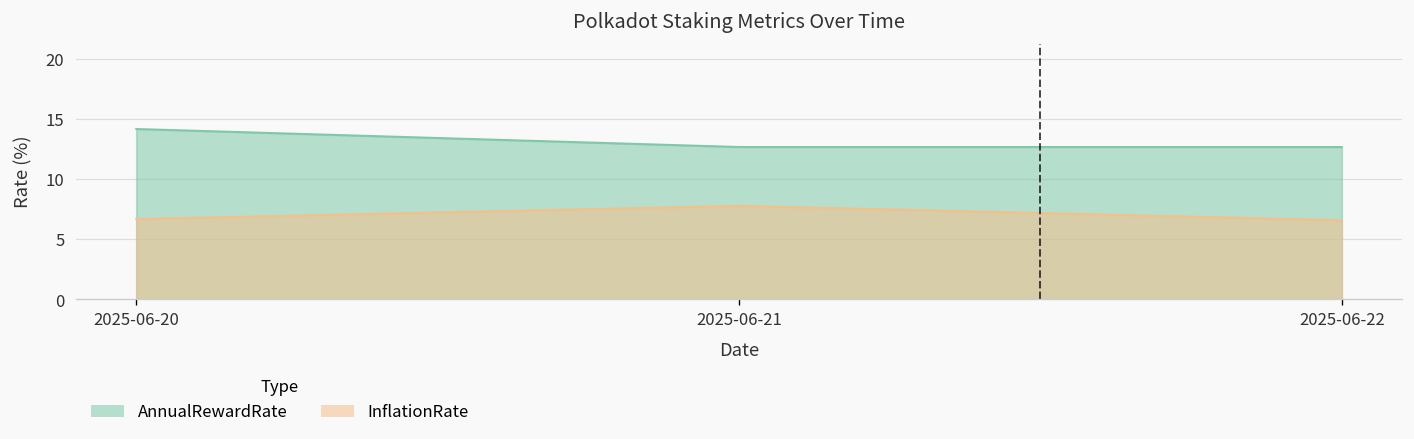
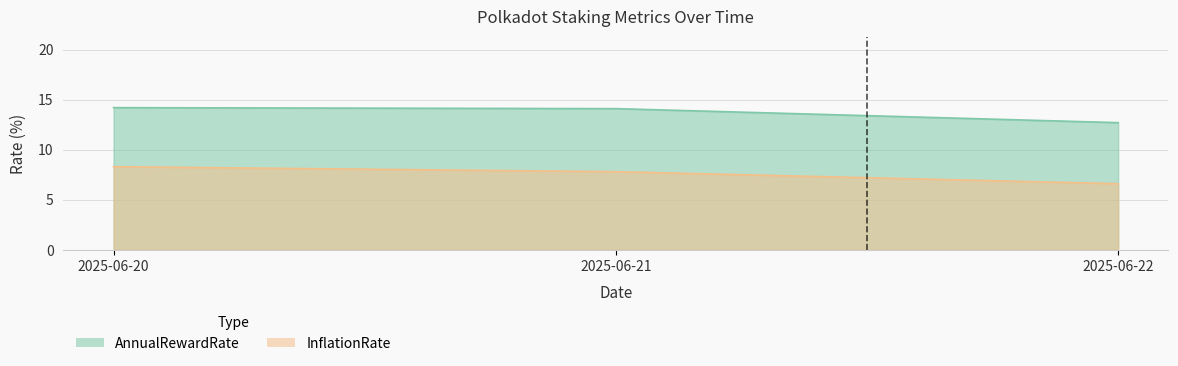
  {
    "AnnualRewardRate": {
      "2025-06-20": 14.2,
-     "2025-06-21": 12.7,
+     "2025-06-21": 14.1,
      "2025-06-22": 12.7
    },
    "InflationRate": {
-     "2025-06-20": 6.7,
+     "2025-06-20": 8.3,
      "2025-06-21": 7.8,
      "2025-06-22": 6.6
    }
  }
